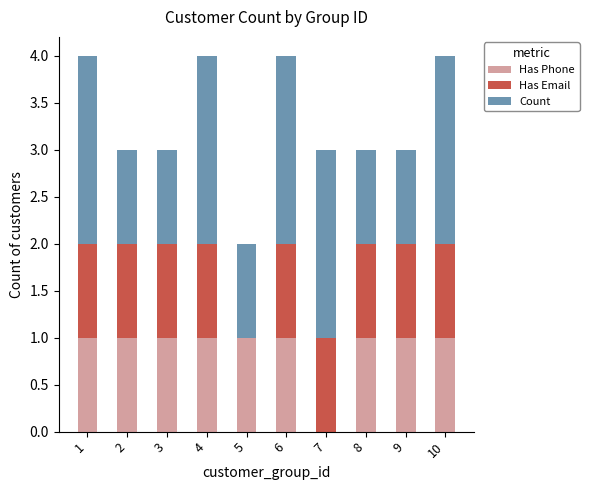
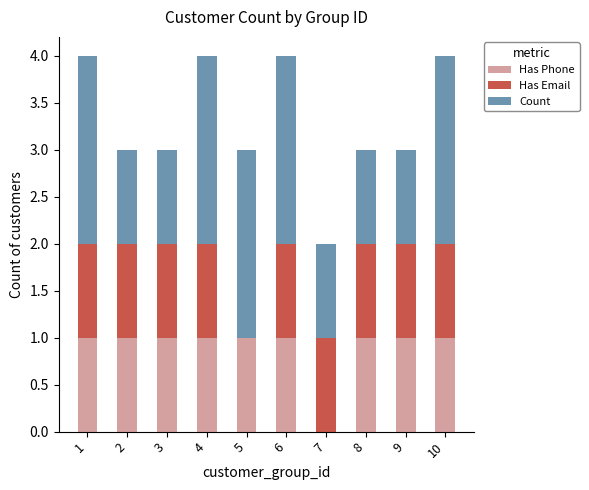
  {
    "Has Phone": {
      "1": 1,
      "2": 1,
      "3": 1,
      "4": 1,
      "5": 1,
      "6": 1,
      "7": 0,
      "8": 1,
      "9": 1,
      "10": 1
    },
    "Count": {
      "1": 2,
      "2": 1,
      "3": 1,
      "4": 2,
-     "5": 1,
+     "5": 2,
      "6": 2,
-     "7": 2,
+     "7": 1,
      "8": 1,
      "9": 1,
      "10": 2
    }
  }
